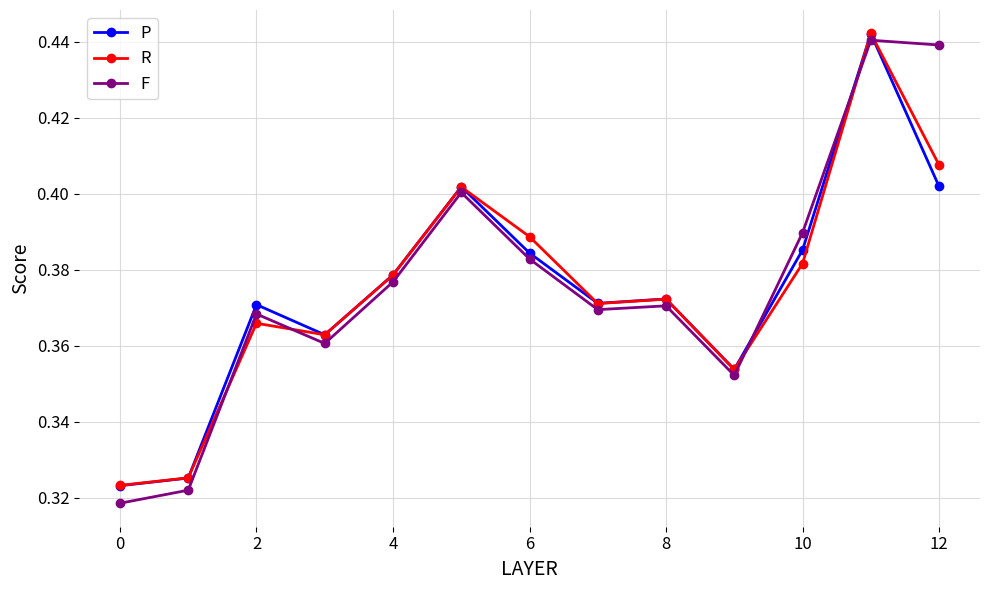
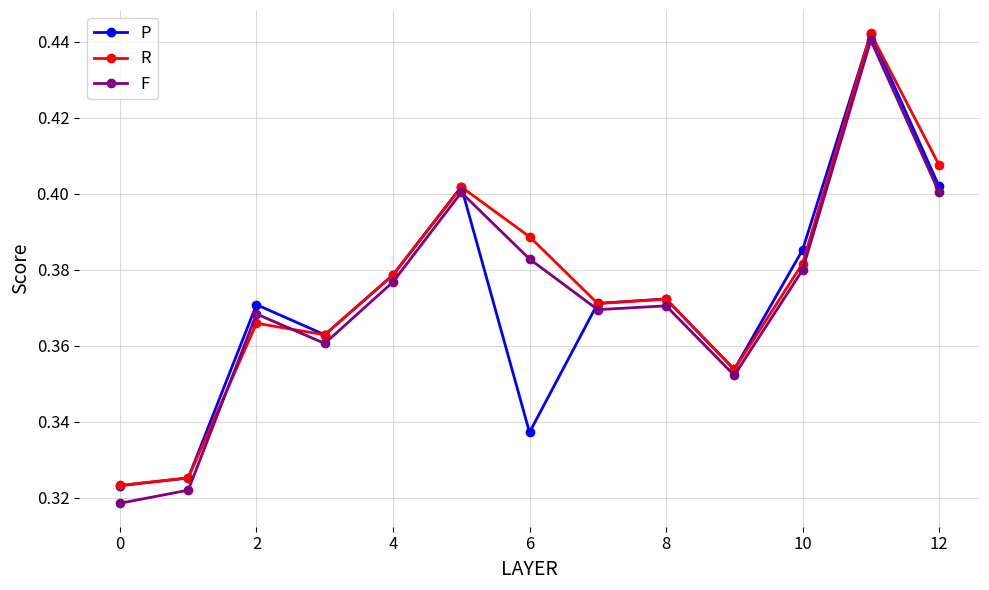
  {
    "P": {
      "2": 0.371,
-     "6": 0.384,
+     "6": 0.337,
      "10": 0.385,
      "12": 0.402
    },
    "R": {
      "2": 0.366,
      "6": 0.389,
      "10": 0.382,
      "12": 0.408
    },
    "F": {
      "0": 0.319,
      "2": 0.368,
      "4": 0.377,
      "6": 0.383,
      "8": 0.370,
-     "10": 0.390,
-     "12": 0.439
+     "10": 0.380,
+     "12": 0.400
    }
  }
